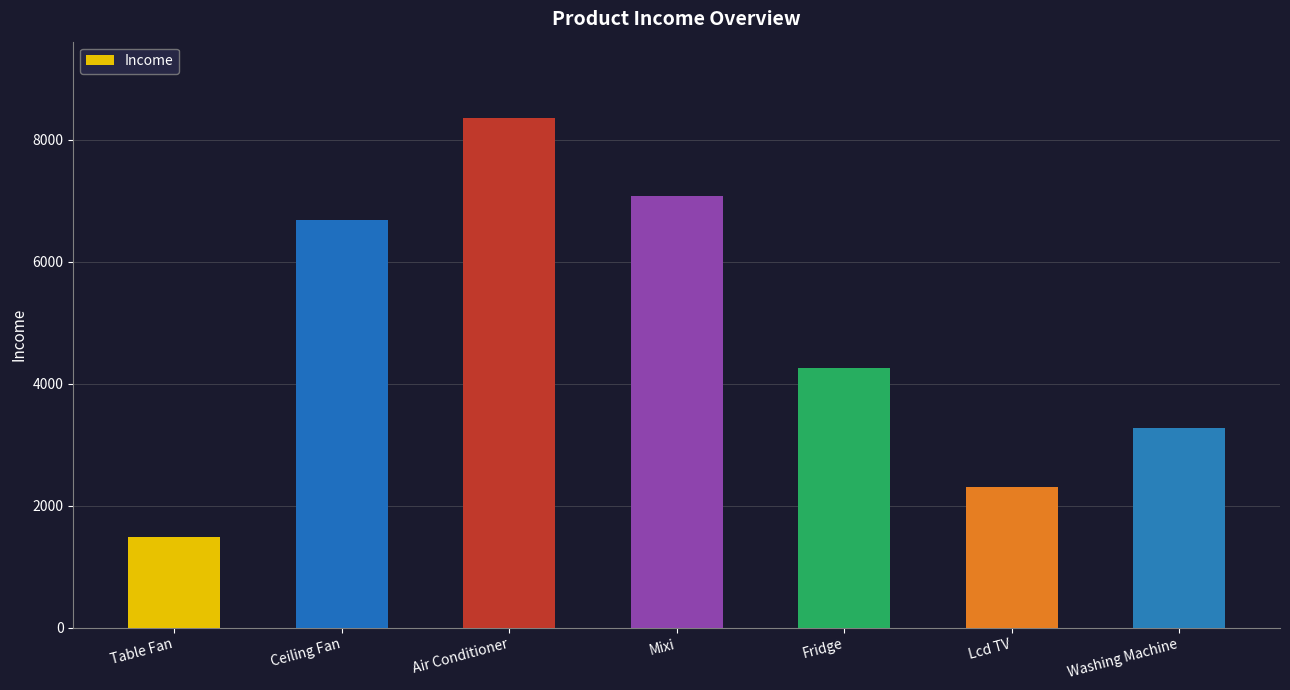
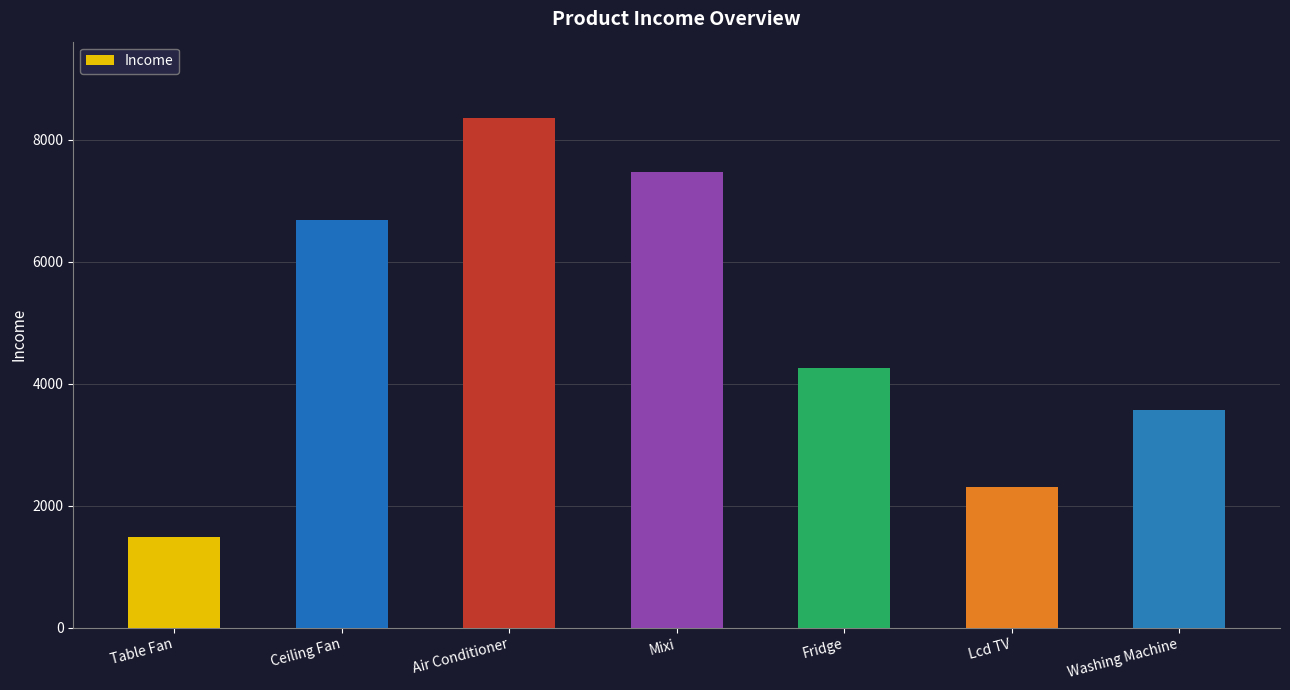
  {
    "Table Fan": 1500,
    "Ceiling Fan": 6700,
    "Air Conditioner": 8400,
-   "Mixi": 7100,
+   "Mixi": 7500,
    "Fridge": 4300,
    "Lcd TV": 2300,
-   "Washing Machine": 3300
+   "Washing Machine": 3600
  }
